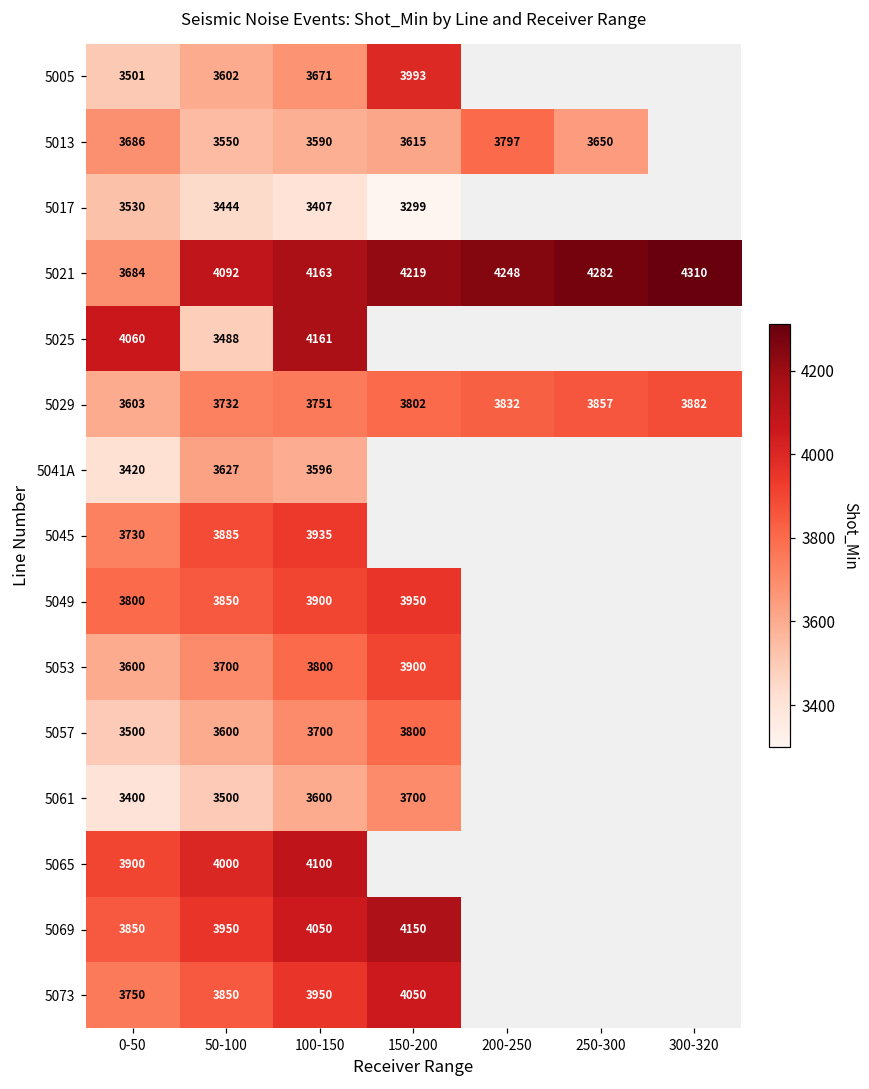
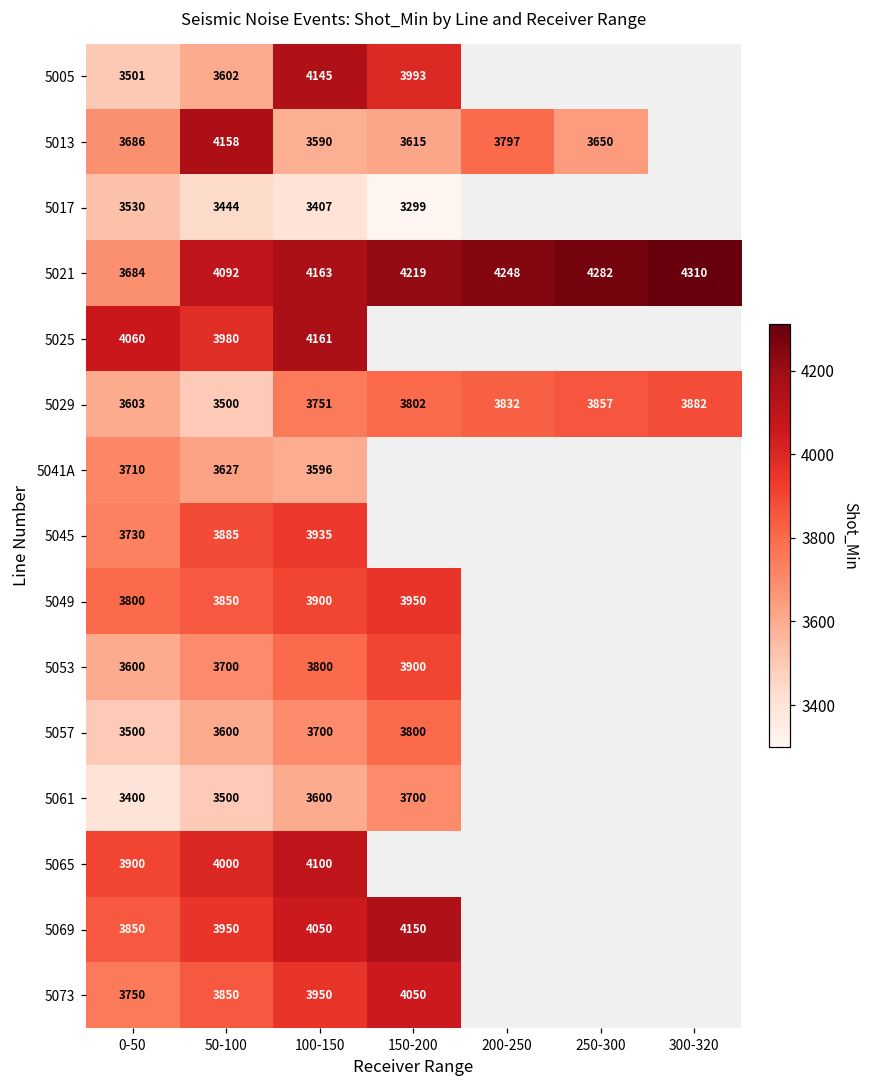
  {
    "5005": {
      "0-50": 3501,
      "50-100": 3602,
-     "100-150": 3671,
+     "100-150": 4145,
      "150-200": 3993
    },
    "5013": {
      "0-50": 3686,
-     "50-100": 3550,
+     "50-100": 4158,
      "100-150": 3590,
      "150-200": 3615,
      "200-250": 3797,
      "250-300": 3650
    },
    "5017": {
      "0-50": 3530,
      "50-100": 3444,
      "100-150": 3407,
      "150-200": 3299
    },
    "5021": {
      "0-50": 3684,
      "50-100": 4092,
      "100-150": 4163,
      "150-200": 4219,
      "200-250": 4248,
      "250-300": 4282,
      "300-320": 4310
    },
    "5025": {
      "0-50": 4060,
-     "50-100": 3488,
+     "50-100": 3980,
      "100-150": 4161
    },
    "5029": {
      "0-50": 3603,
-     "50-100": 3732,
+     "50-100": 3500,
      "100-150": 3751,
      "150-200": 3802,
      "200-250": 3832,
      "250-300": 3857,
      "300-320": 3882
    },
    "5041A": {
-     "0-50": 3420,
+     "0-50": 3710,
      "50-100": 3627,
      "100-150": 3596
    },
    "5045": {
      "0-50": 3730,
      "50-100": 3885,
      "100-150": 3935
    },
    "5049": {
      "0-50": 3800,
      "50-100": 3850,
      "100-150": 3900,
      "150-200": 3950
    },
    "5053": {
      "0-50": 3600,
      "50-100": 3700,
      "100-150": 3800,
      "150-200": 3900
    },
    "5057": {
      "0-50": 3500,
      "50-100": 3600,
      "100-150": 3700,
      "150-200": 3800
    },
    "5061": {
      "0-50": 3400,
      "50-100": 3500,
      "100-150": 3600,
      "150-200": 3700
    },
    "5065": {
      "0-50": 3900,
      "50-100": 4000,
      "100-150": 4100
    },
    "5069": {
      "0-50": 3850,
      "50-100": 3950,
      "100-150": 4050,
      "150-200": 4150
    },
    "5073": {
      "0-50": 3750,
      "50-100": 3850,
      "100-150": 3950,
      "150-200": 4050
    }
  }
